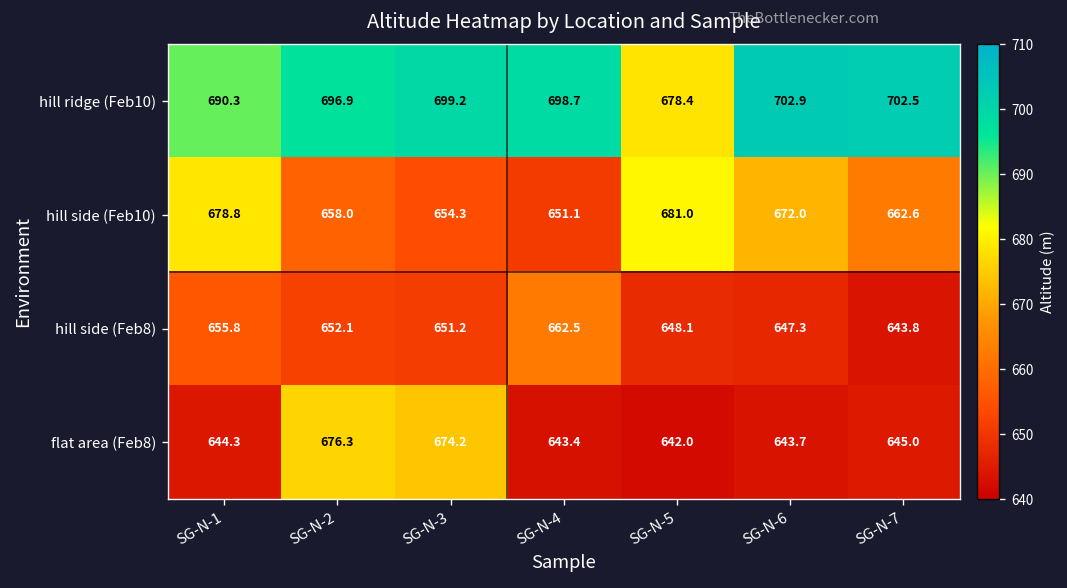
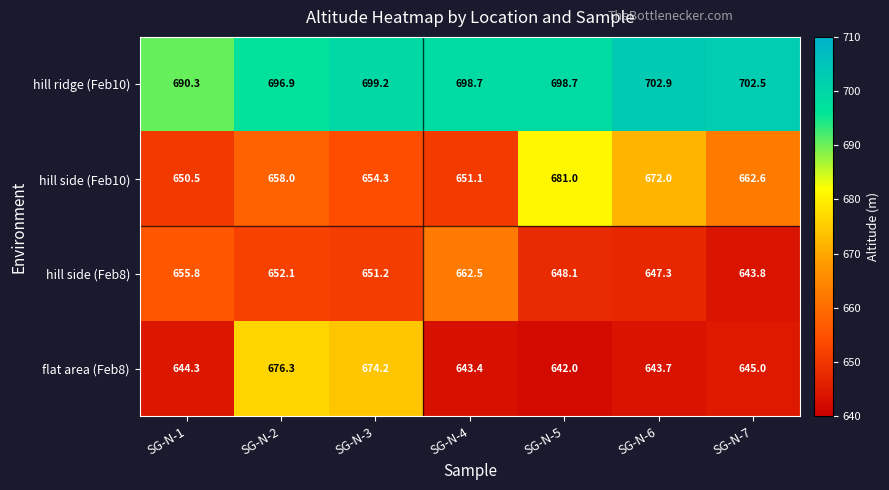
  {
    "hill ridge (Feb10)": {
      "SG-N-1": 690.3,
      "SG-N-2": 696.9,
      "SG-N-3": 699.2,
      "SG-N-4": 698.7,
-     "SG-N-5": 678.4,
+     "SG-N-5": 698.7,
      "SG-N-6": 702.9,
      "SG-N-7": 702.5
    },
    "hill side (Feb10)": {
-     "SG-N-1": 678.8,
+     "SG-N-1": 650.5,
      "SG-N-2": 658.0,
      "SG-N-3": 654.3,
      "SG-N-4": 651.1,
      "SG-N-5": 681.0,
      "SG-N-6": 672.0,
      "SG-N-7": 662.6
    },
    "hill side (Feb8)": {
      "SG-N-1": 655.8,
      "SG-N-2": 652.1,
      "SG-N-3": 651.2,
      "SG-N-4": 662.5,
      "SG-N-5": 648.1,
      "SG-N-6": 647.3,
      "SG-N-7": 643.8
    },
    "flat area (Feb8)": {
      "SG-N-1": 644.3,
      "SG-N-2": 676.3,
      "SG-N-3": 674.2,
      "SG-N-4": 643.4,
      "SG-N-5": 642.0,
      "SG-N-6": 643.7,
      "SG-N-7": 645.0
    }
  }
